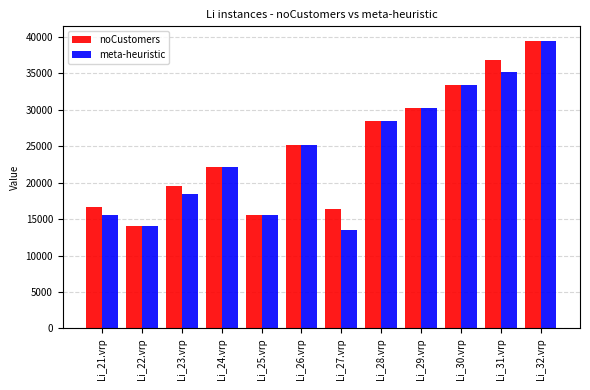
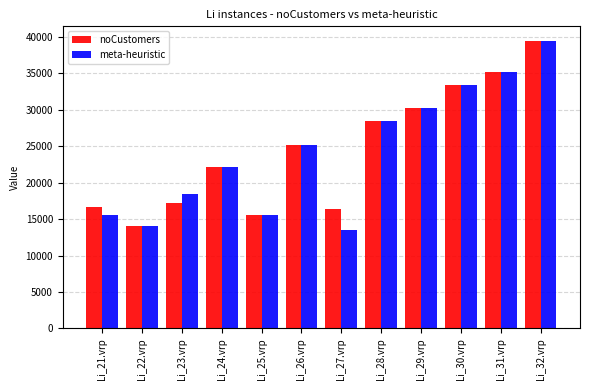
  {
    "noCustomers": {
      "Li_21.vrp": 17000,
      "Li_22.vrp": 14000,
-     "Li_23.vrp": 20000,
+     "Li_23.vrp": 17000,
      "Li_24.vrp": 22000,
      "Li_25.vrp": 16000,
      "Li_26.vrp": 25000,
      "Li_27.vrp": 16000,
      "Li_28.vrp": 28000,
      "Li_29.vrp": 30000,
      "Li_30.vrp": 33000,
-     "Li_31.vrp": 37000,
+     "Li_31.vrp": 35000,
      "Li_32.vrp": 39000
    },
    "meta-heuristic": {
      "Li_21.vrp": 16000,
      "Li_22.vrp": 14000,
      "Li_23.vrp": 18000,
      "Li_24.vrp": 22000,
      "Li_25.vrp": 16000,
      "Li_26.vrp": 25000,
      "Li_27.vrp": 13000,
      "Li_28.vrp": 28000,
      "Li_29.vrp": 30000,
      "Li_30.vrp": 33000,
      "Li_31.vrp": 35000,
      "Li_32.vrp": 39000
    }
  }
